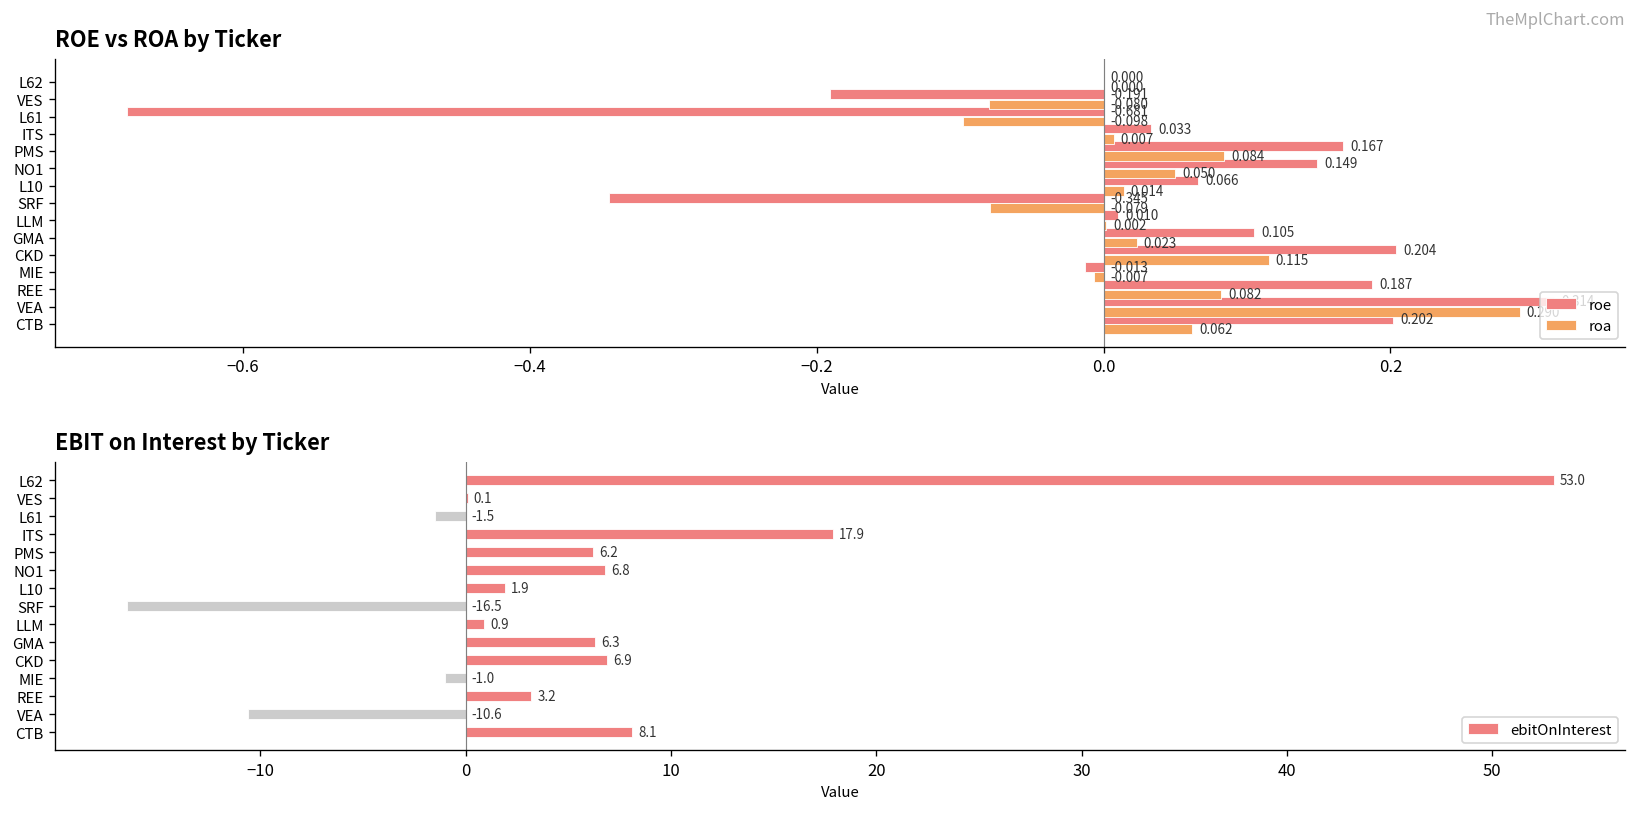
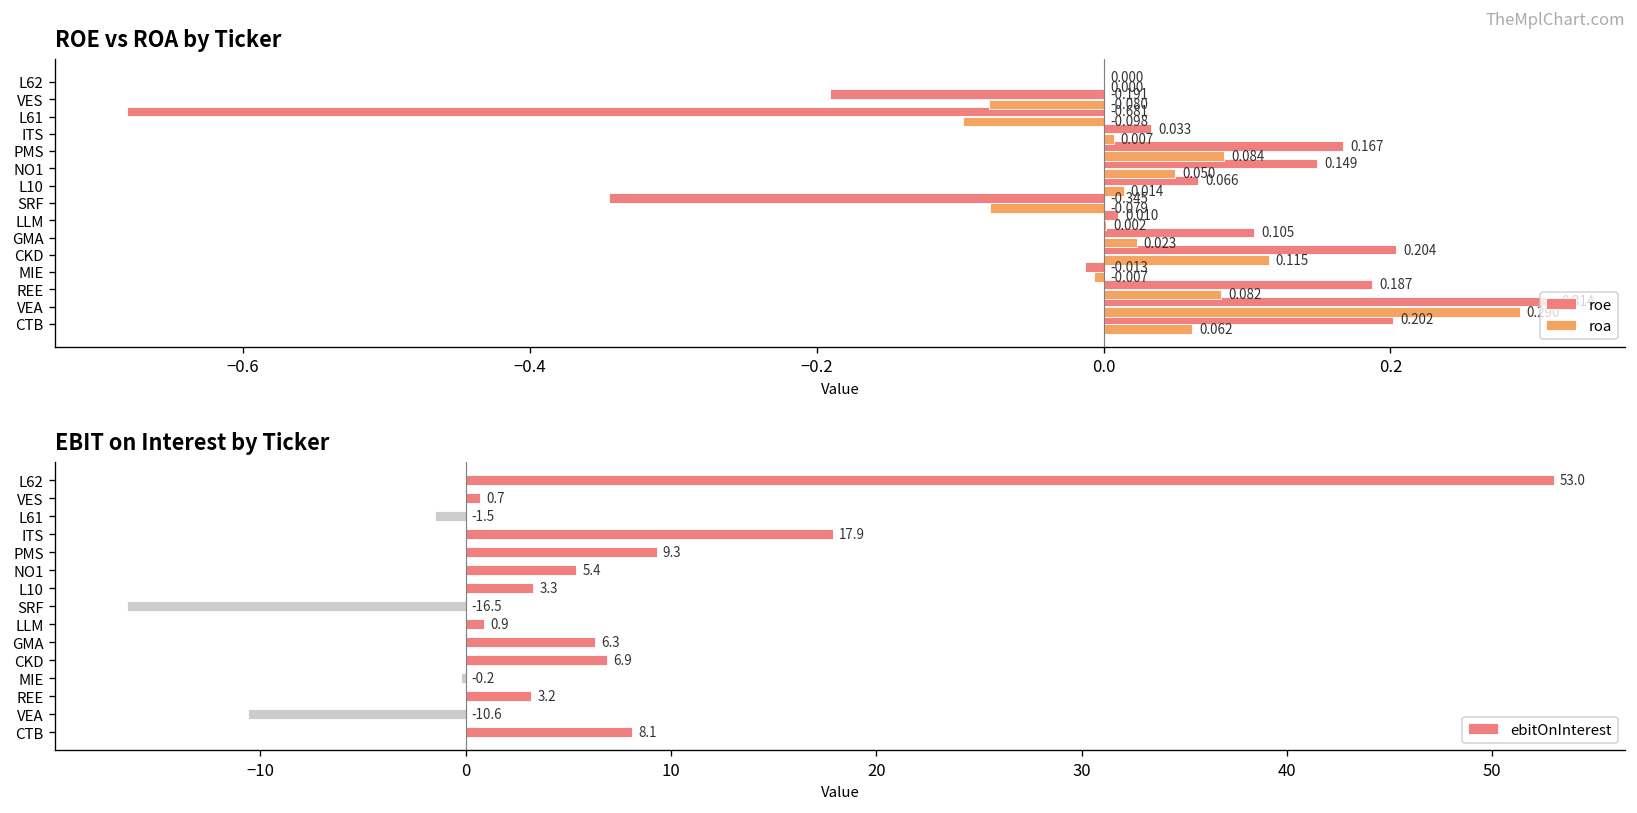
  {
    "EBIT on Interest by Ticker": {
      "L62": 53.0,
-     "VES": 0.1,
+     "VES": 0.7,
      "ITS": 17.9,
-     "PMS": 6.2,
-     "NO1": 6.8,
-     "L10": 1.9,
+     "PMS": 9.3,
+     "NO1": 5.4,
+     "L10": 3.3,
      "LLM": 0.9,
      "GMA": 6.3,
      "CKD": 6.9,
-     "MIE": -1.0,
+     "MIE": -0.2,
      "REE": 3.2,
      "CTB": 8.1
    }
  }
